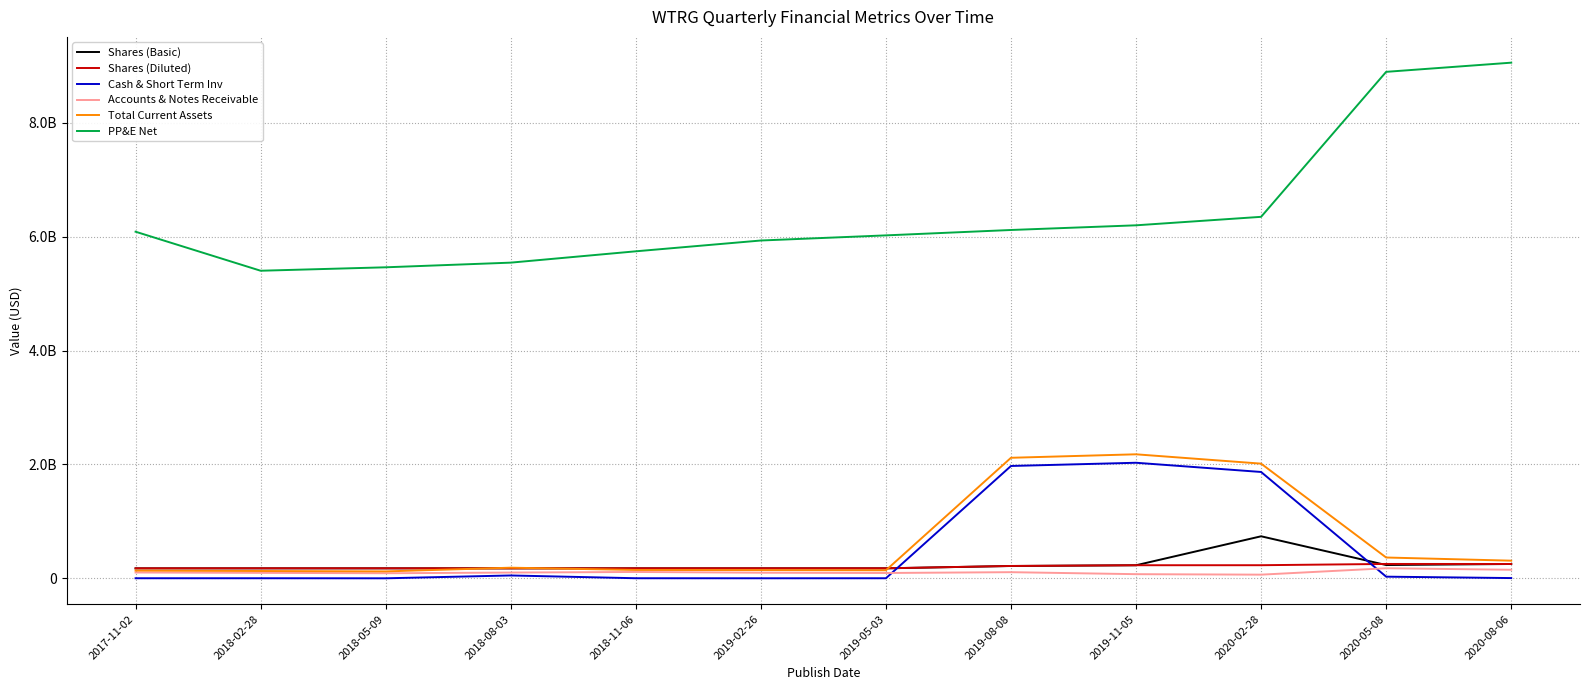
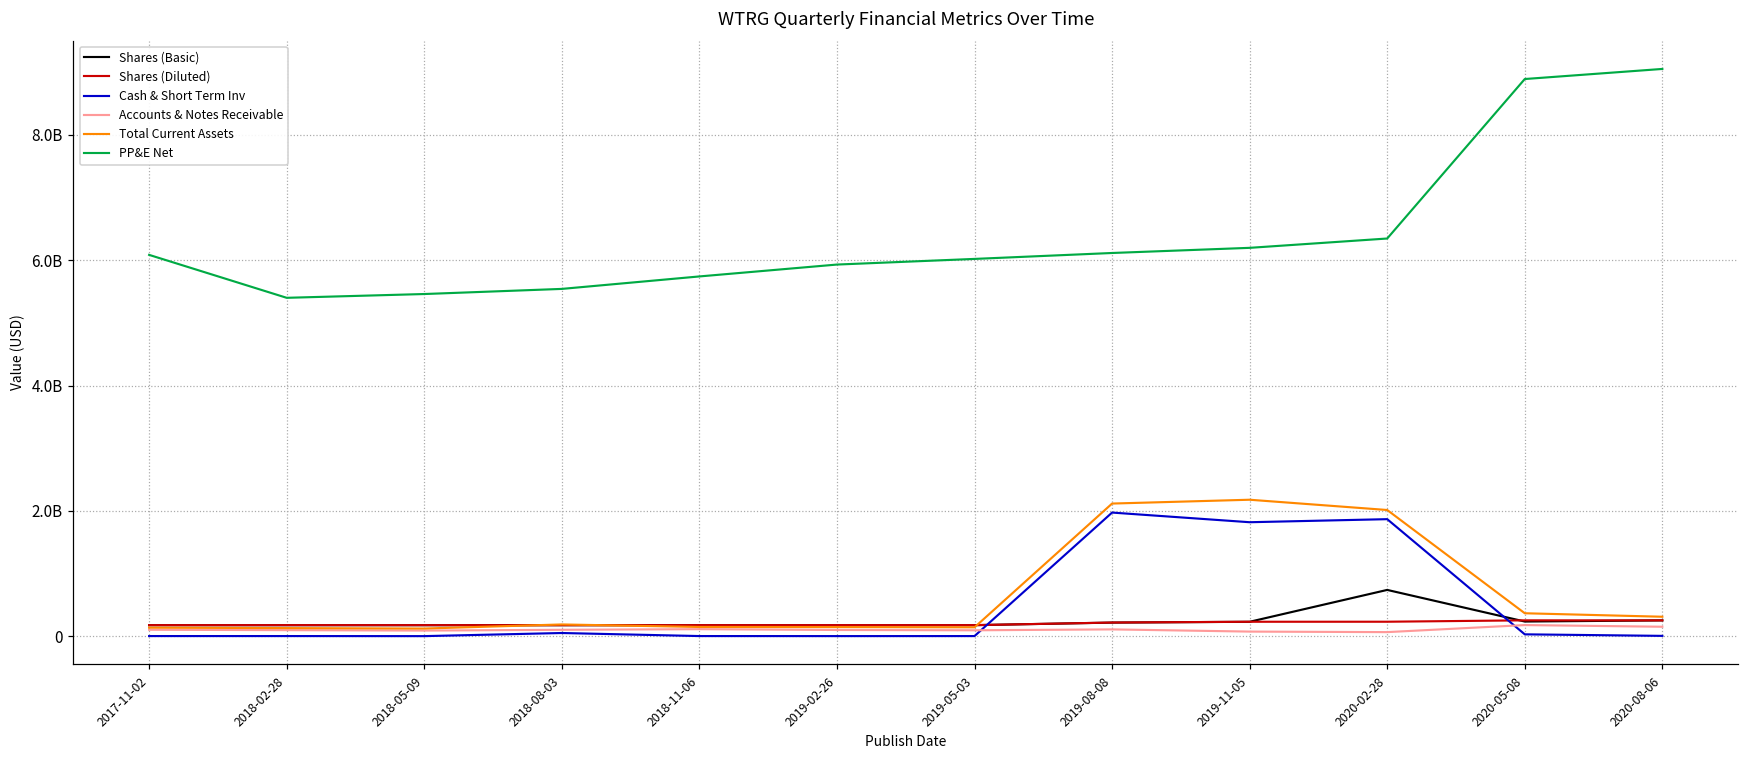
  {
    "Shares (Basic)": {
      "2020-02-28": 700000000
    },
    "Shares (Diluted)": {
      "2020-02-28": 200000000
    },
    "Cash & Short Term Inv": {
      "2017-11-02": 0,
      "2018-02-28": 0,
      "2018-05-09": 0,
      "2018-08-03": 100000000,
      "2018-11-06": 0,
      "2019-02-26": 0,
      "2019-05-03": 0,
      "2019-08-08": 2000000000,
-     "2019-11-05": 2000000000,
+     "2019-11-05": 1800000000,
      "2020-02-28": 1900000000,
      "2020-05-08": 0,
      "2020-08-06": 0
    },
    "Accounts & Notes Receivable": {
      "2018-08-03": 100000000,
      "2019-02-26": 100000000,
      "2019-05-03": 100000000,
      "2019-08-08": 100000000,
      "2019-11-05": 100000000,
      "2020-02-28": 100000000,
      "2020-05-08": 200000000,
      "2020-08-06": 200000000
    },
    "Total Current Assets": {
      "2019-08-08": 2100000000,
      "2019-11-05": 2200000000,
      "2020-02-28": 2000000000,
      "2020-05-08": 400000000,
      "2020-08-06": 300000000
    },
    "PP&E Net": {
      "2017-11-02": 6100000000,
      "2018-02-28": 5400000000,
      "2018-05-09": 5500000000,
      "2018-08-03": 5500000000,
      "2018-11-06": 5700000000,
      "2019-02-26": 5900000000,
      "2019-05-03": 6000000000,
      "2019-08-08": 6100000000,
      "2019-11-05": 6200000000,
      "2020-02-28": 6300000000,
      "2020-05-08": 8900000000,
      "2020-08-06": 9100000000
    }
  }
